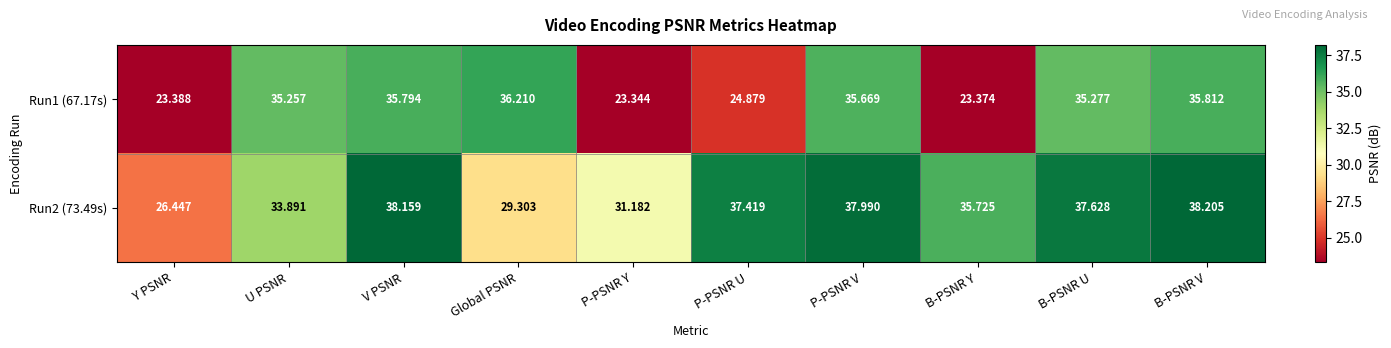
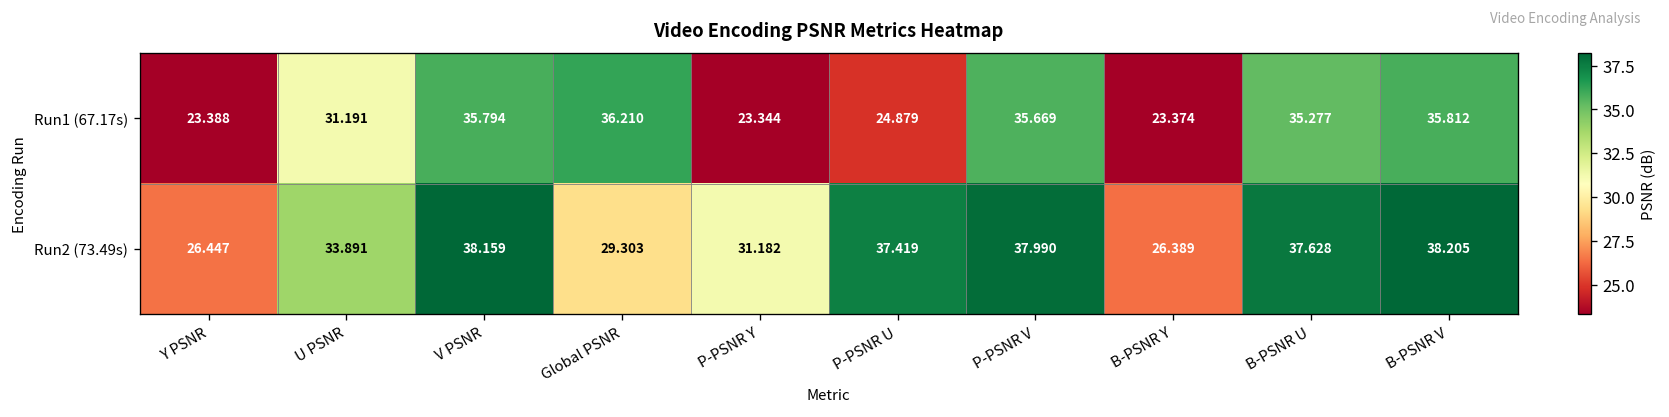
  {
    "Run1 (67.17s)": {
      "Y PSNR": 23.388,
-     "U PSNR": 35.257,
+     "U PSNR": 31.191,
      "V PSNR": 35.794,
      "Global PSNR": 36.210,
      "P-PSNR Y": 23.344,
      "P-PSNR U": 24.879,
      "P-PSNR V": 35.669,
      "B-PSNR Y": 23.374,
      "B-PSNR U": 35.277,
      "B-PSNR V": 35.812
    },
    "Run2 (73.49s)": {
      "Y PSNR": 26.447,
      "U PSNR": 33.891,
      "V PSNR": 38.159,
      "Global PSNR": 29.303,
      "P-PSNR Y": 31.182,
      "P-PSNR U": 37.419,
      "P-PSNR V": 37.990,
-     "B-PSNR Y": 35.725,
+     "B-PSNR Y": 26.389,
      "B-PSNR U": 37.628,
      "B-PSNR V": 38.205
    }
  }
